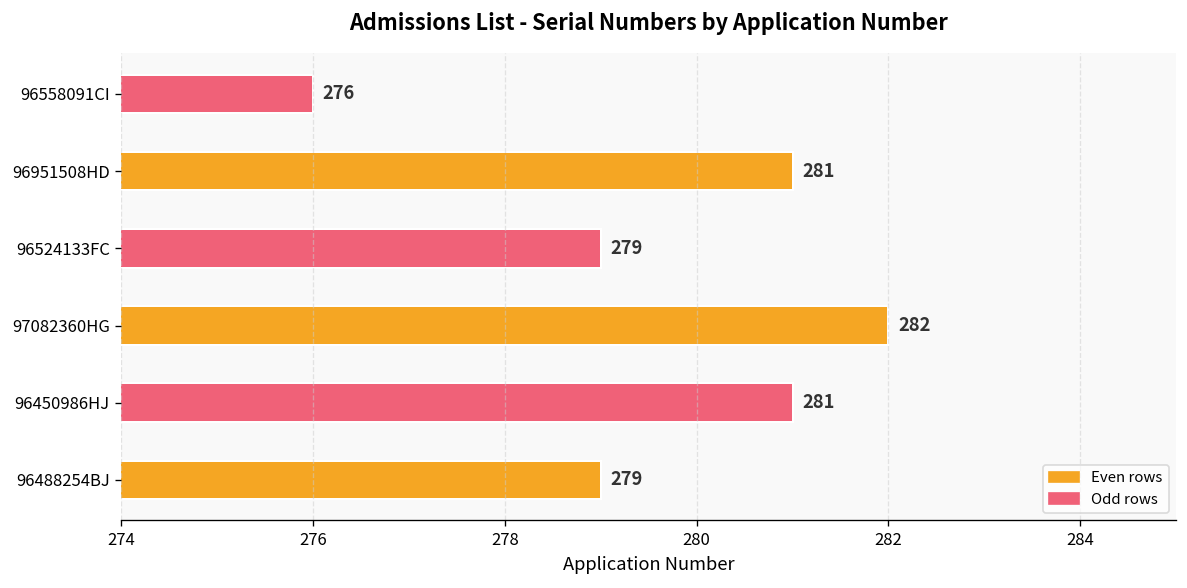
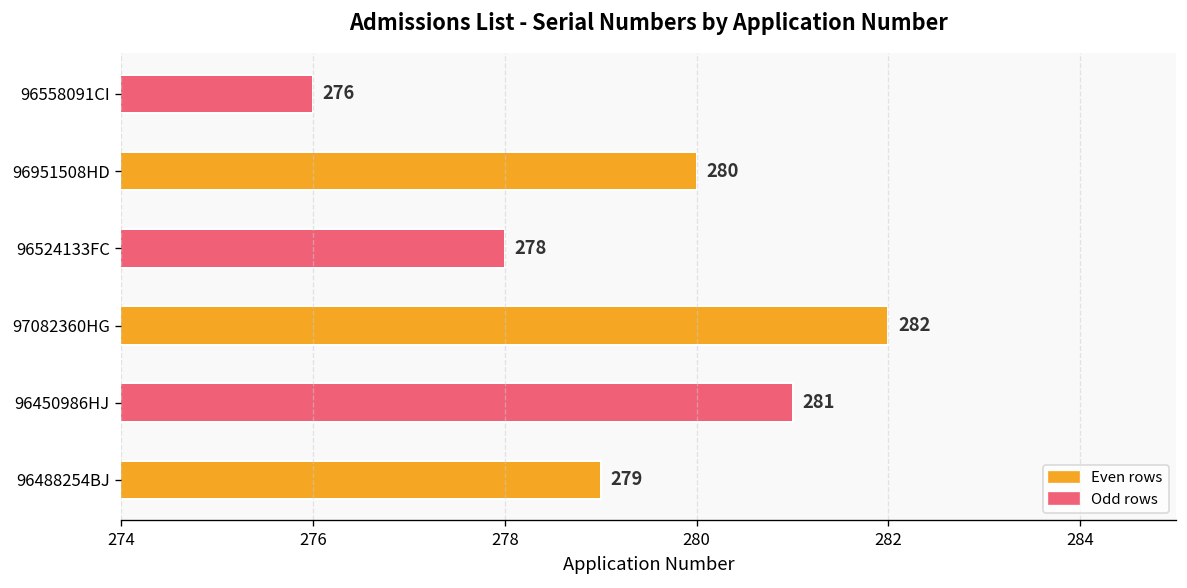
  {
    "96558091CI": 276,
-   "96951508HD": 281,
-   "96524133FC": 279,
+   "96951508HD": 280,
+   "96524133FC": 278,
    "97082360HG": 282,
    "96450986HJ": 281,
    "96488254BJ": 279
  }
